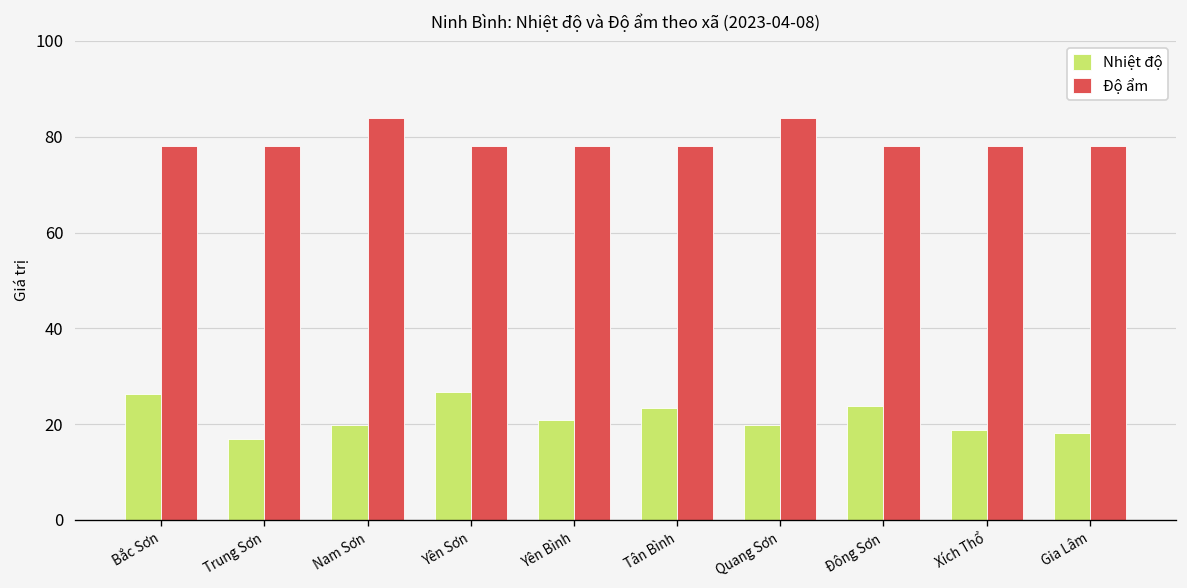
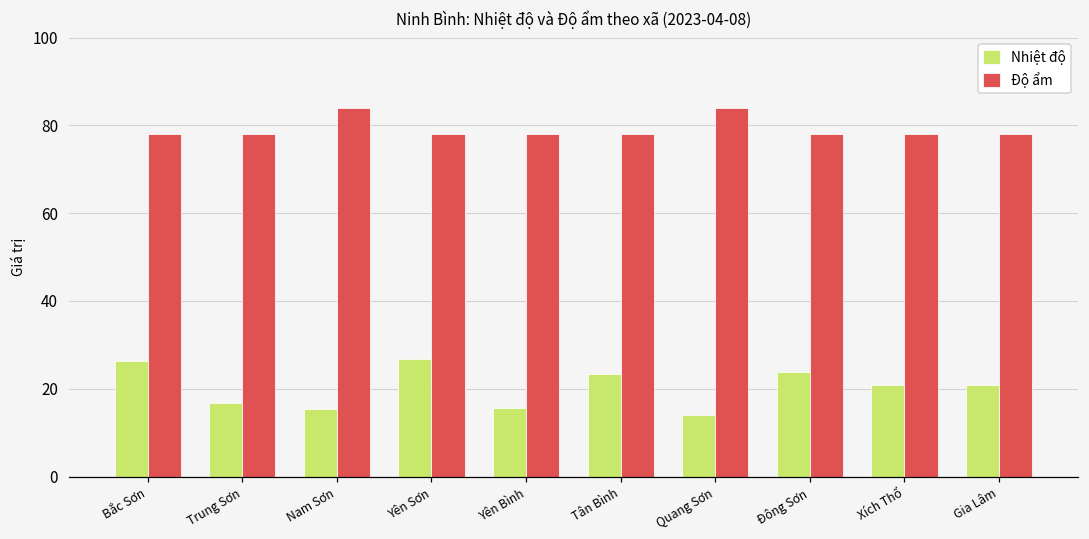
  {
    "Nhiệt độ": {
      "Bắc Sơn": 26,
      "Trung Sơn": 17,
-     "Nam Sơn": 20,
+     "Nam Sơn": 15,
      "Yên Sơn": 27,
-     "Yên Bình": 21,
+     "Yên Bình": 16,
      "Tân Bình": 23,
-     "Quang Sơn": 20,
+     "Quang Sơn": 14,
      "Đông Sơn": 24,
-     "Xích Thổ": 19,
-     "Gia Lâm": 18
+     "Xích Thổ": 21,
+     "Gia Lâm": 21
    },
    "Độ ẩm": {
      "Bắc Sơn": 78,
      "Trung Sơn": 78,
      "Nam Sơn": 84,
      "Yên Sơn": 78,
      "Yên Bình": 78,
      "Tân Bình": 78,
      "Quang Sơn": 84,
      "Đông Sơn": 78,
      "Xích Thổ": 78,
      "Gia Lâm": 78
    }
  }
